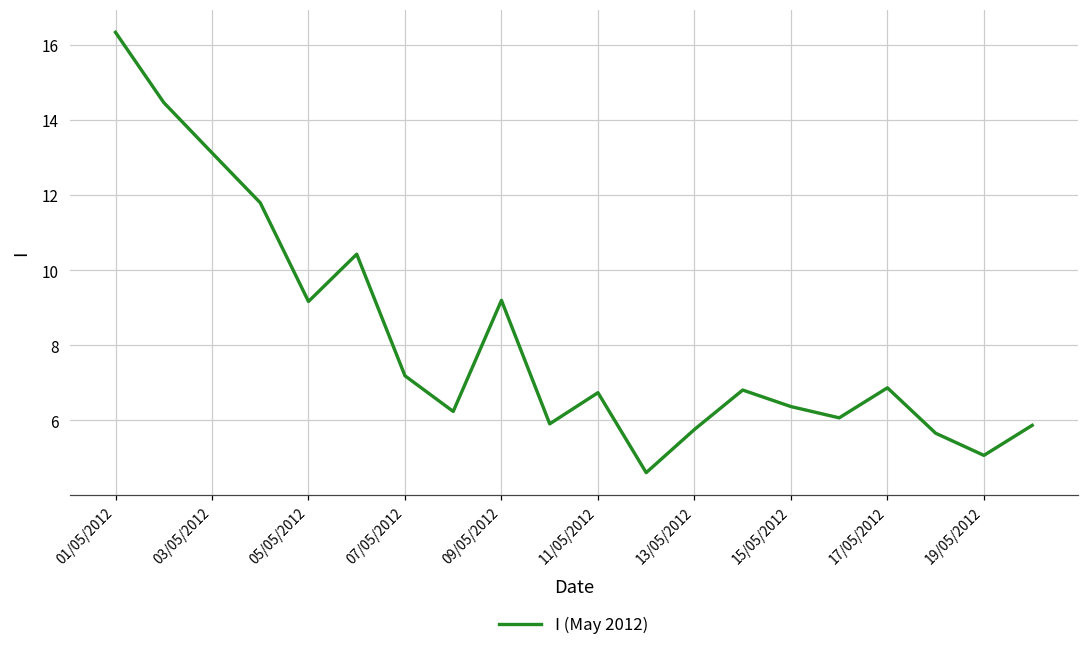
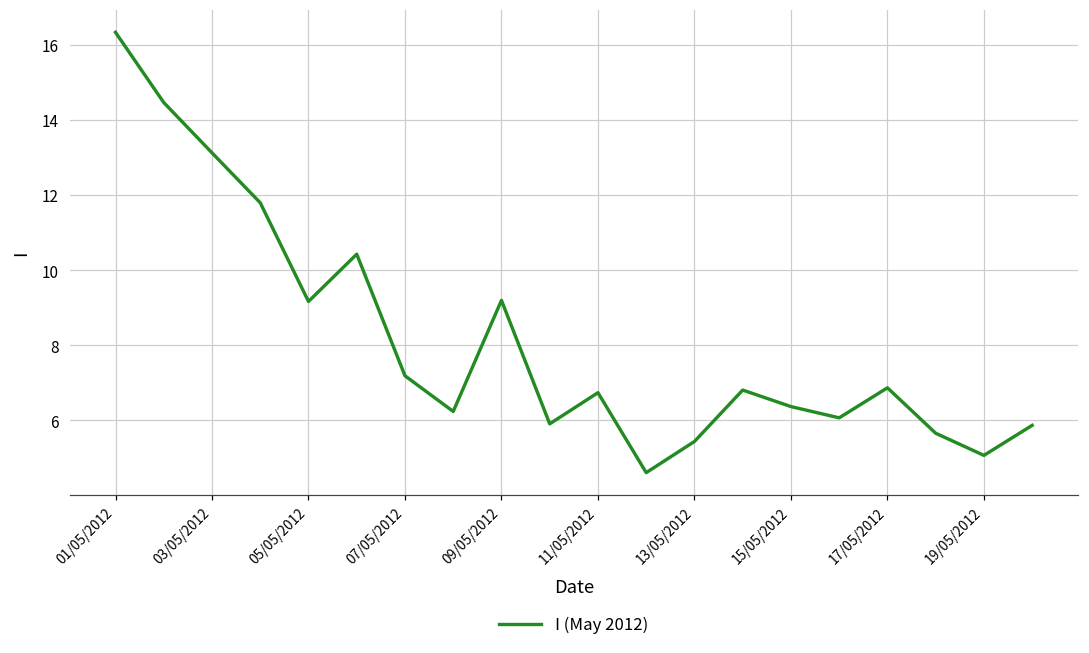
  {
    "01/05/2012": 16.3,
    "03/05/2012": 13.1,
    "05/05/2012": 9.2,
    "07/05/2012": 7.2,
    "09/05/2012": 9.2,
    "11/05/2012": 6.7,
-   "13/05/2012": 5.8,
+   "13/05/2012": 5.4,
    "15/05/2012": 6.4,
    "17/05/2012": 6.9,
    "19/05/2012": 5.1
  }
